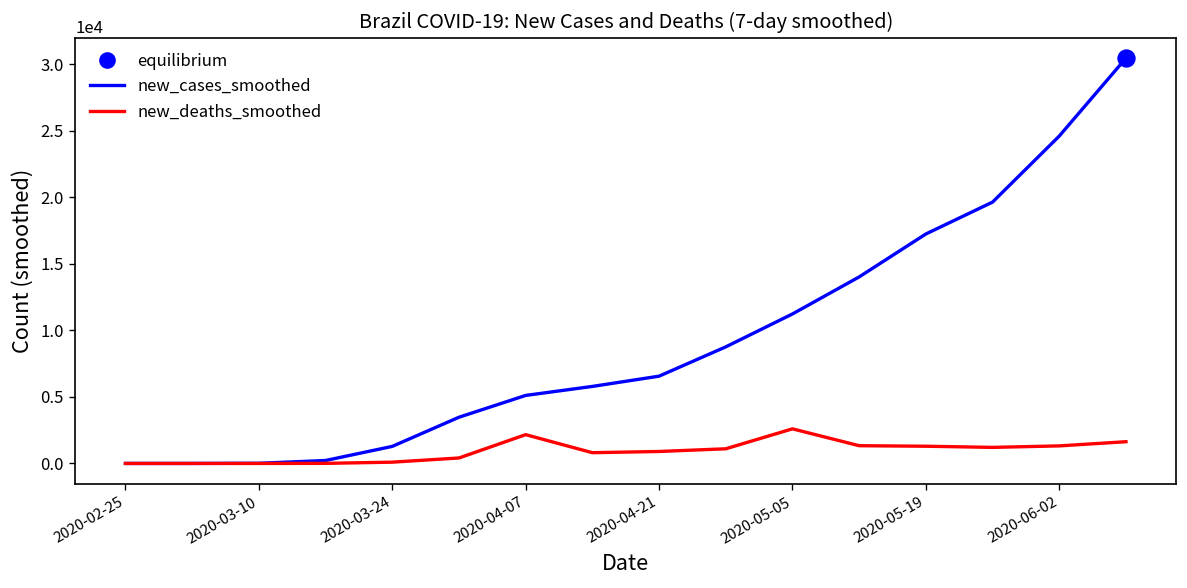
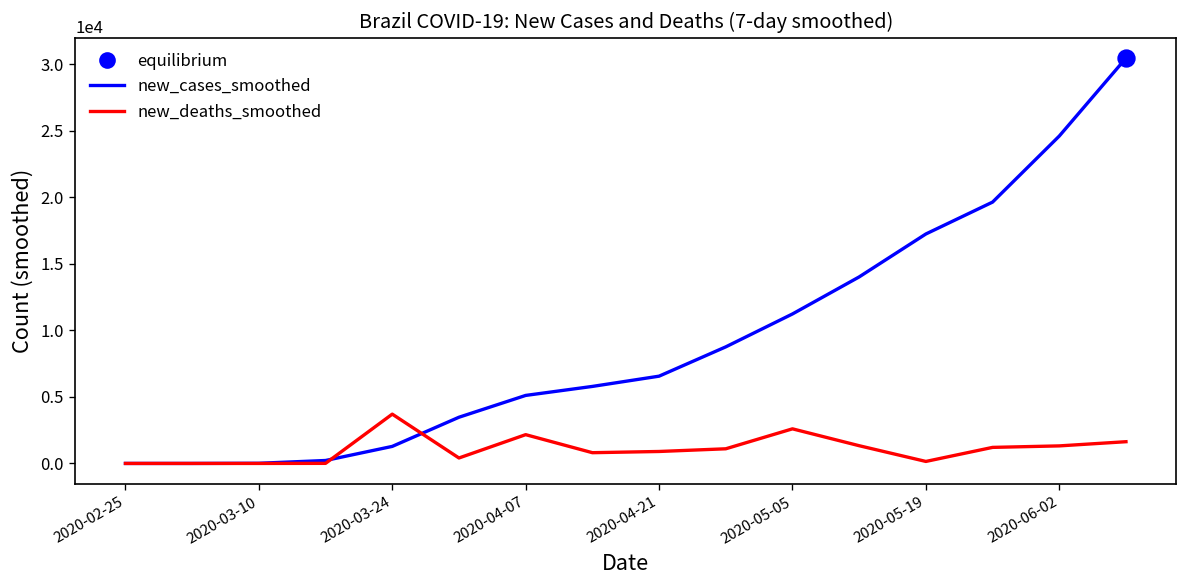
  {
    "new_deaths_smoothed": {
-     "2020-03-24": 100,
+     "2020-03-24": 3700,
      "2020-04-07": 2200,
      "2020-04-21": 900,
      "2020-05-05": 2600,
-     "2020-05-19": 1300,
+     "2020-05-19": 200,
      "2020-06-02": 1300
    }
  }
